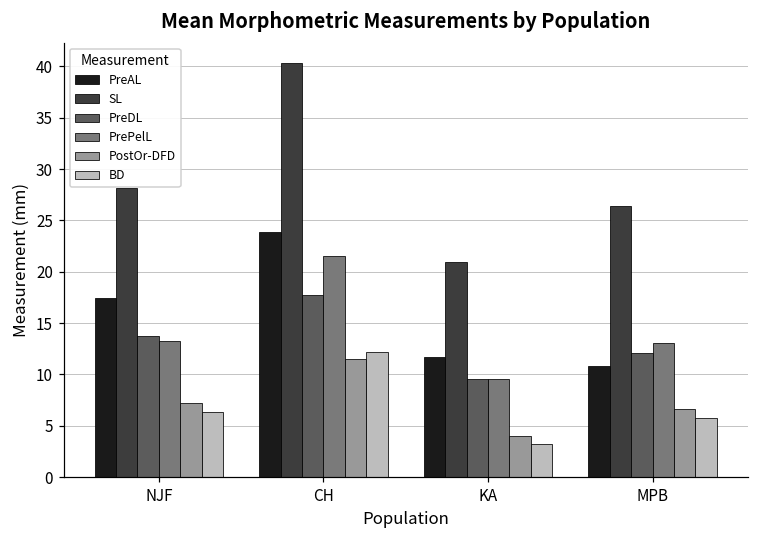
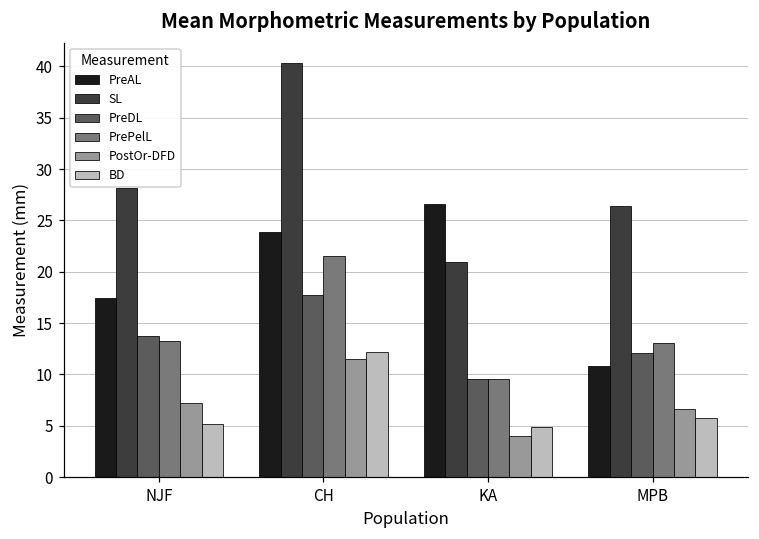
  {
    "PreAL": {
      "NJF": 17,
      "CH": 24,
-     "KA": 12,
+     "KA": 27,
      "MPB": 11
    },
    "BD": {
-     "NJF": 6,
+     "NJF": 5,
      "CH": 12,
-     "KA": 3,
+     "KA": 5,
      "MPB": 6
    }
  }
